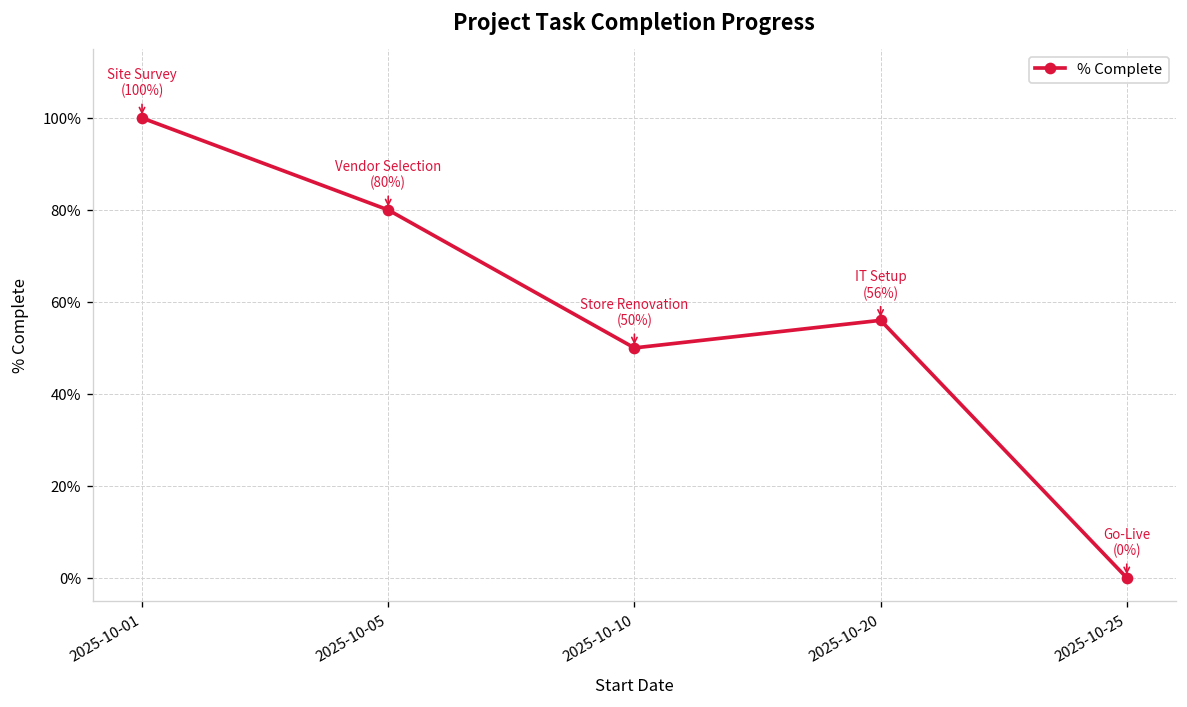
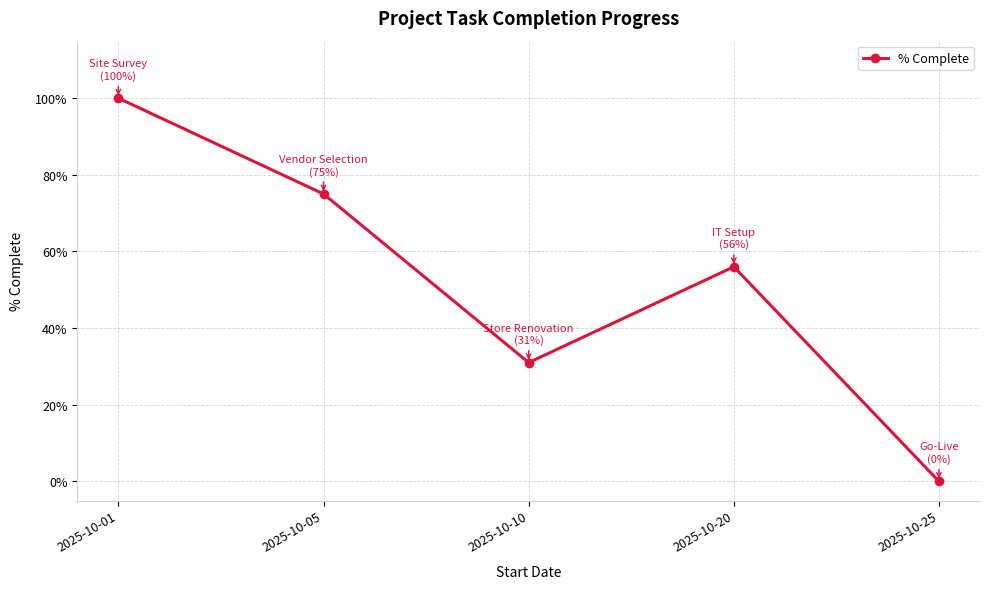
  {
    "2025-10-01": "(100%)",
-   "2025-10-05": "(80%)",
-   "2025-10-10": "(50%)",
+   "2025-10-05": "(75%)",
+   "2025-10-10": "(31%)",
    "2025-10-20": "(56%)",
    "2025-10-25": "(0%)"
  }
